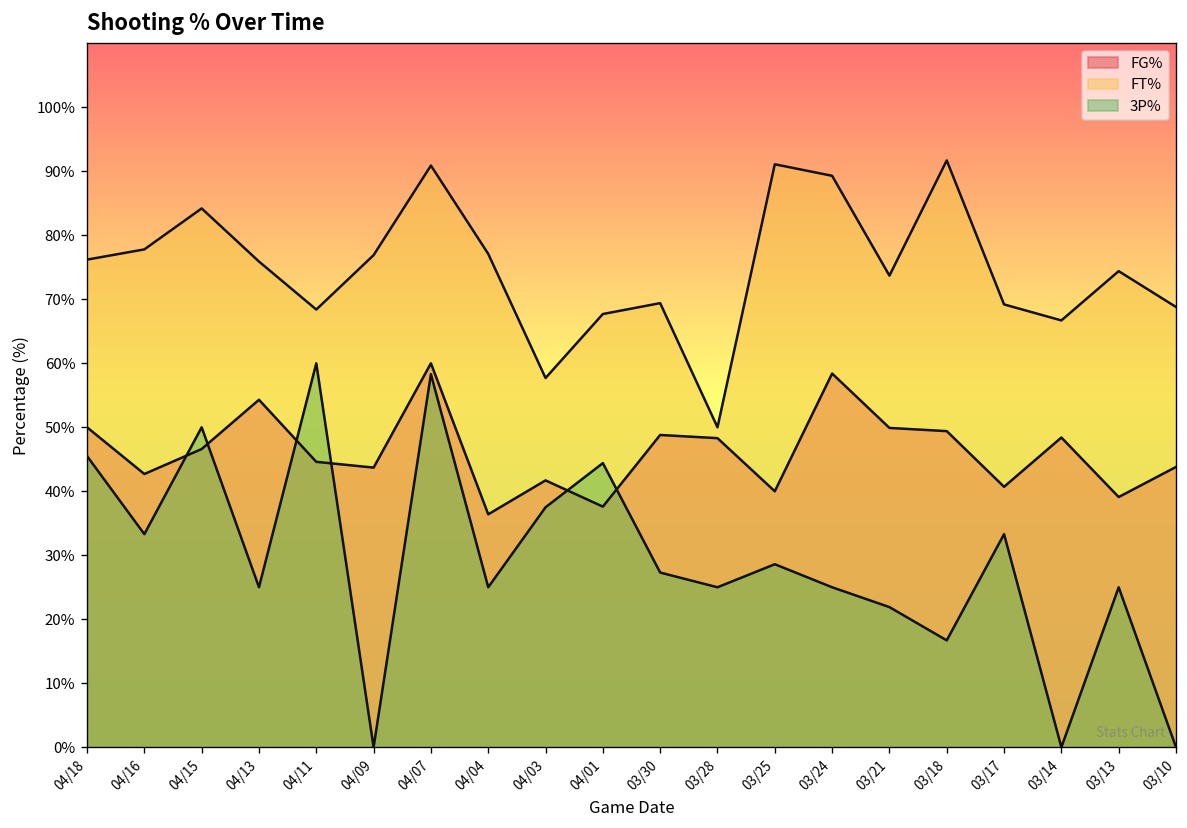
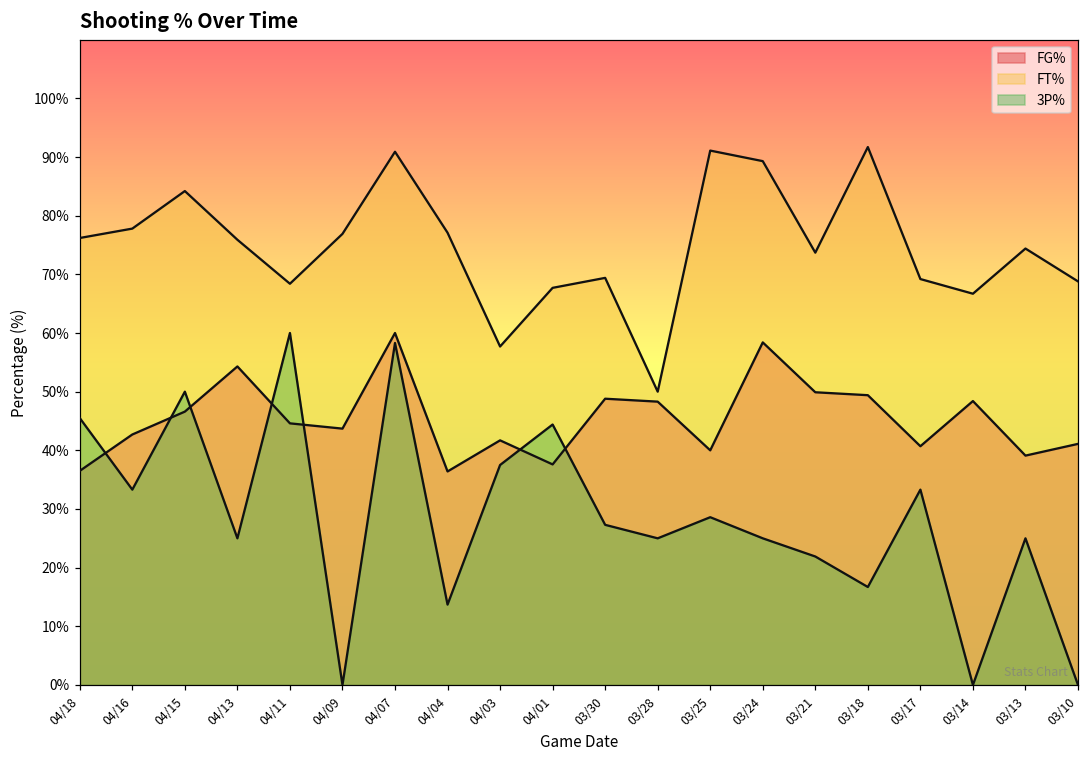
  {
    "FG%": {
-     "04/18": "50%",
+     "04/18": "37%",
      "04/16": "43%",
      "04/15": "47%",
      "04/13": "54%",
      "04/11": "45%",
      "04/09": "44%",
      "04/07": "60%",
      "04/04": "36%",
      "04/03": "42%",
      "04/01": "38%",
      "03/30": "49%",
      "03/28": "48%",
      "03/25": "40%",
      "03/24": "58%",
      "03/21": "50%",
      "03/18": "49%",
      "03/17": "41%",
      "03/14": "48%",
      "03/13": "39%",
-     "03/10": "44%"
+     "03/10": "41%"
    },
    "FT%": {
      "04/18": "76%",
      "04/16": "78%",
      "04/15": "84%",
      "04/13": "76%",
      "04/11": "68%",
      "04/09": "77%",
      "04/07": "91%",
      "04/04": "77%",
      "04/03": "58%",
      "04/01": "68%",
      "03/30": "69%",
      "03/28": "50%",
      "03/25": "91%",
      "03/24": "89%",
      "03/21": "74%",
      "03/18": "92%",
      "03/17": "69%",
      "03/14": "67%",
      "03/13": "74%",
      "03/10": "69%"
    },
    "3P%": {
      "04/18": "46%",
      "04/16": "33%",
      "04/15": "50%",
      "04/13": "25%",
      "04/11": "60%",
      "04/09": "0%",
      "04/07": "58%",
-     "04/04": "25%",
+     "04/04": "14%",
      "04/03": "38%",
      "04/01": "44%",
      "03/30": "27%",
      "03/28": "25%",
      "03/25": "29%",
      "03/24": "25%",
      "03/21": "22%",
      "03/18": "17%",
      "03/17": "33%",
      "03/14": "0%",
      "03/13": "25%",
      "03/10": "0%"
    }
  }
